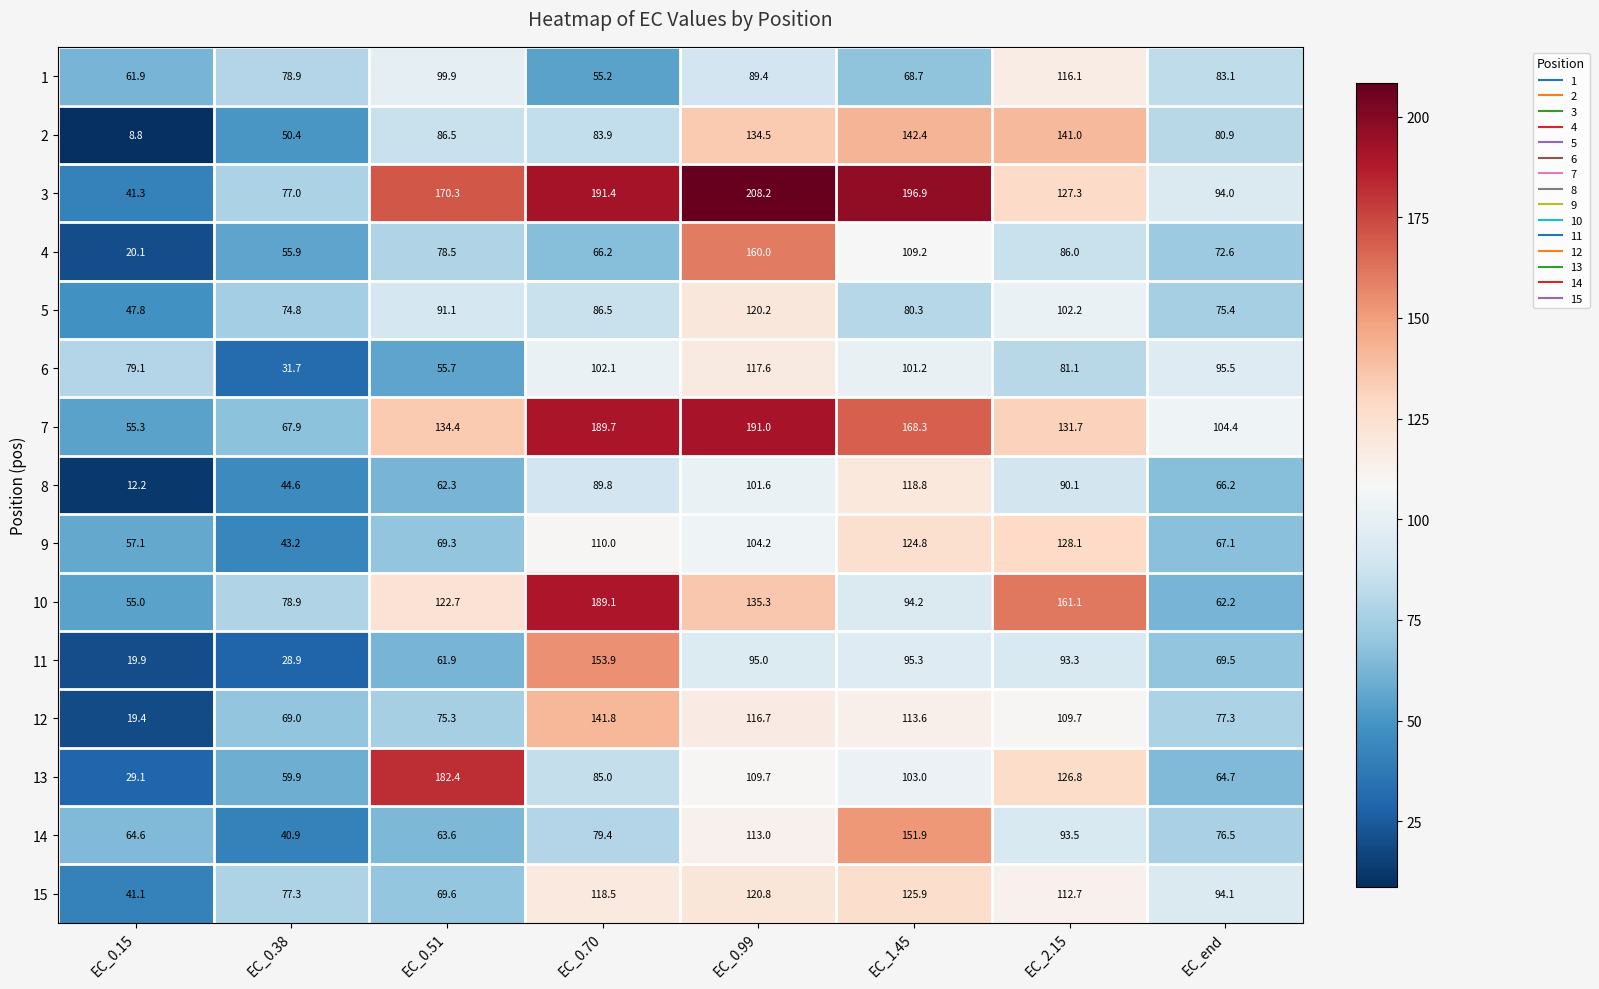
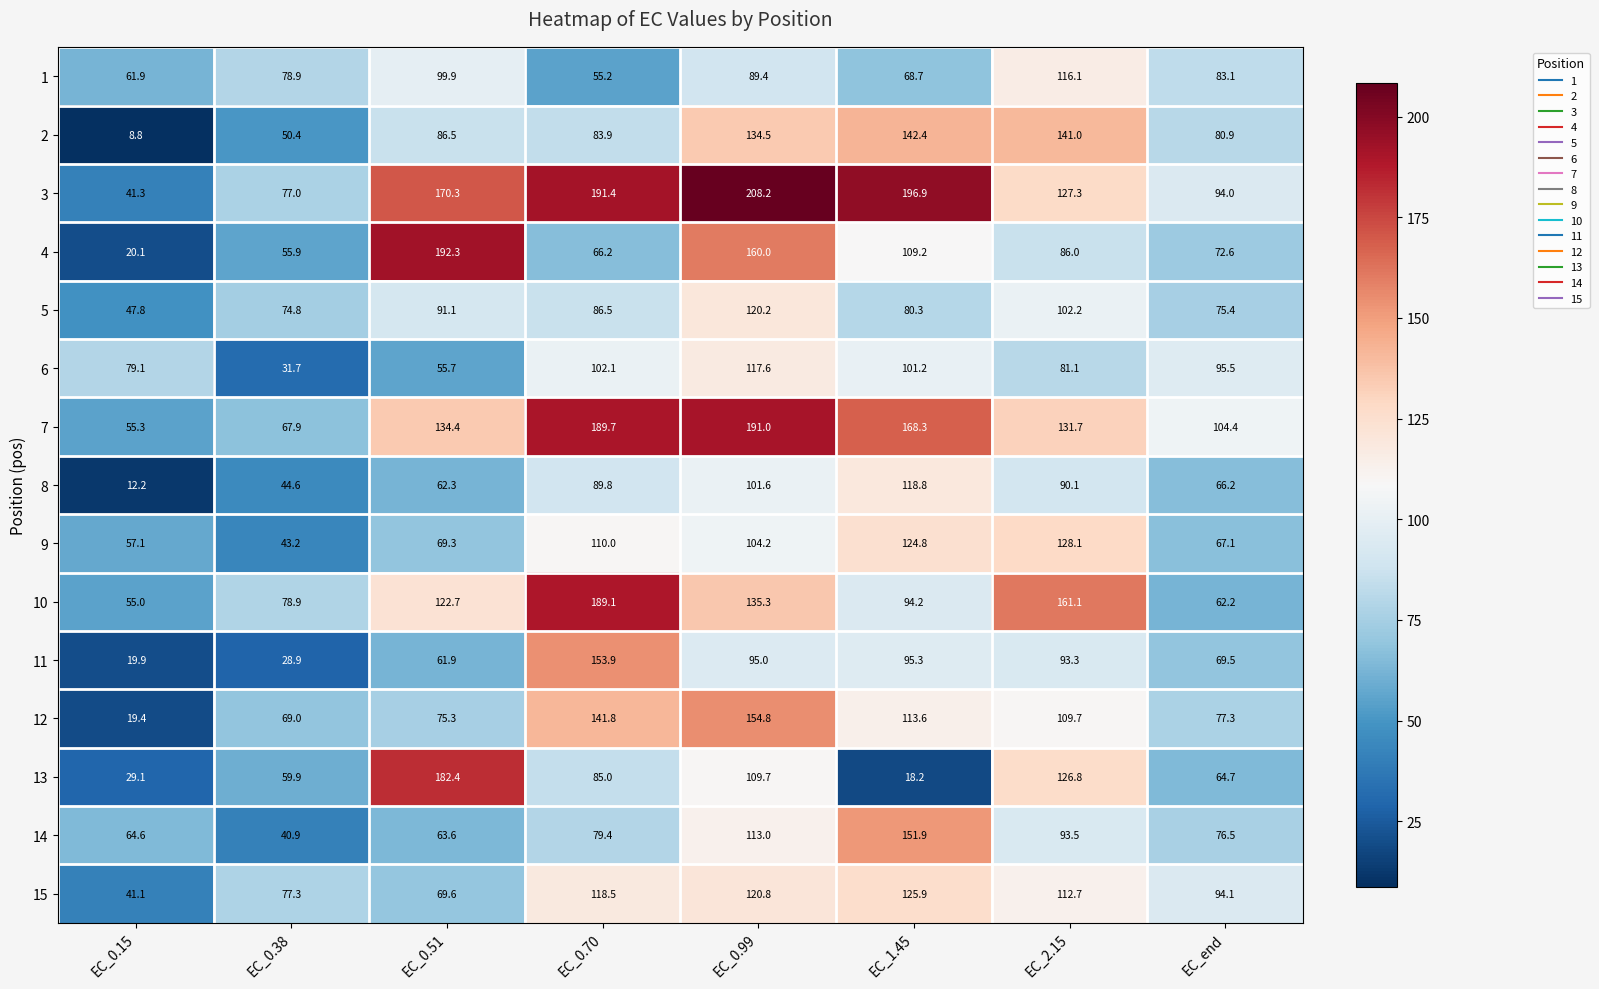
  {
    "1": {
      "EC_0.15": 61.9,
      "EC_0.38": 78.9,
      "EC_0.51": 99.9,
      "EC_0.70": 55.2,
      "EC_0.99": 89.4,
      "EC_1.45": 68.7,
      "EC_2.15": 116.1,
      "EC_end": 83.1
    },
    "2": {
      "EC_0.15": 8.8,
      "EC_0.38": 50.4,
      "EC_0.51": 86.5,
      "EC_0.70": 83.9,
      "EC_0.99": 134.5,
      "EC_1.45": 142.4,
      "EC_2.15": 141.0,
      "EC_end": 80.9
    },
    "3": {
      "EC_0.15": 41.3,
      "EC_0.38": 77.0,
      "EC_0.51": 170.3,
      "EC_0.70": 191.4,
      "EC_0.99": 208.2,
      "EC_1.45": 196.9,
      "EC_2.15": 127.3,
      "EC_end": 94.0
    },
    "4": {
      "EC_0.15": 20.1,
      "EC_0.38": 55.9,
-     "EC_0.51": 78.5,
+     "EC_0.51": 192.3,
      "EC_0.70": 66.2,
      "EC_0.99": 160.0,
      "EC_1.45": 109.2,
      "EC_2.15": 86.0,
      "EC_end": 72.6
    },
    "5": {
      "EC_0.15": 47.8,
      "EC_0.38": 74.8,
      "EC_0.51": 91.1,
      "EC_0.70": 86.5,
      "EC_0.99": 120.2,
      "EC_1.45": 80.3,
      "EC_2.15": 102.2,
      "EC_end": 75.4
    },
    "6": {
      "EC_0.15": 79.1,
      "EC_0.38": 31.7,
      "EC_0.51": 55.7,
      "EC_0.70": 102.1,
      "EC_0.99": 117.6,
      "EC_1.45": 101.2,
      "EC_2.15": 81.1,
      "EC_end": 95.5
    },
    "7": {
      "EC_0.15": 55.3,
      "EC_0.38": 67.9,
      "EC_0.51": 134.4,
      "EC_0.70": 189.7,
      "EC_0.99": 191.0,
      "EC_1.45": 168.3,
      "EC_2.15": 131.7,
      "EC_end": 104.4
    },
    "8": {
      "EC_0.15": 12.2,
      "EC_0.38": 44.6,
      "EC_0.51": 62.3,
      "EC_0.70": 89.8,
      "EC_0.99": 101.6,
      "EC_1.45": 118.8,
      "EC_2.15": 90.1,
      "EC_end": 66.2
    },
    "9": {
      "EC_0.15": 57.1,
      "EC_0.38": 43.2,
      "EC_0.51": 69.3,
      "EC_0.70": 110.0,
      "EC_0.99": 104.2,
      "EC_1.45": 124.8,
      "EC_2.15": 128.1,
      "EC_end": 67.1
    },
    "10": {
      "EC_0.15": 55.0,
      "EC_0.38": 78.9,
      "EC_0.51": 122.7,
      "EC_0.70": 189.1,
      "EC_0.99": 135.3,
      "EC_1.45": 94.2,
      "EC_2.15": 161.1,
      "EC_end": 62.2
    },
    "11": {
      "EC_0.15": 19.9,
      "EC_0.38": 28.9,
      "EC_0.51": 61.9,
      "EC_0.70": 153.9,
      "EC_0.99": 95.0,
      "EC_1.45": 95.3,
      "EC_2.15": 93.3,
      "EC_end": 69.5
    },
    "12": {
      "EC_0.15": 19.4,
      "EC_0.38": 69.0,
      "EC_0.51": 75.3,
      "EC_0.70": 141.8,
-     "EC_0.99": 116.7,
+     "EC_0.99": 154.8,
      "EC_1.45": 113.6,
      "EC_2.15": 109.7,
      "EC_end": 77.3
    },
    "13": {
      "EC_0.15": 29.1,
      "EC_0.38": 59.9,
      "EC_0.51": 182.4,
      "EC_0.70": 85.0,
      "EC_0.99": 109.7,
-     "EC_1.45": 103.0,
+     "EC_1.45": 18.2,
      "EC_2.15": 126.8,
      "EC_end": 64.7
    },
    "14": {
      "EC_0.15": 64.6,
      "EC_0.38": 40.9,
      "EC_0.51": 63.6,
      "EC_0.70": 79.4,
      "EC_0.99": 113.0,
      "EC_1.45": 151.9,
      "EC_2.15": 93.5,
      "EC_end": 76.5
    },
    "15": {
      "EC_0.15": 41.1,
      "EC_0.38": 77.3,
      "EC_0.51": 69.6,
      "EC_0.70": 118.5,
      "EC_0.99": 120.8,
      "EC_1.45": 125.9,
      "EC_2.15": 112.7,
      "EC_end": 94.1
    }
  }
